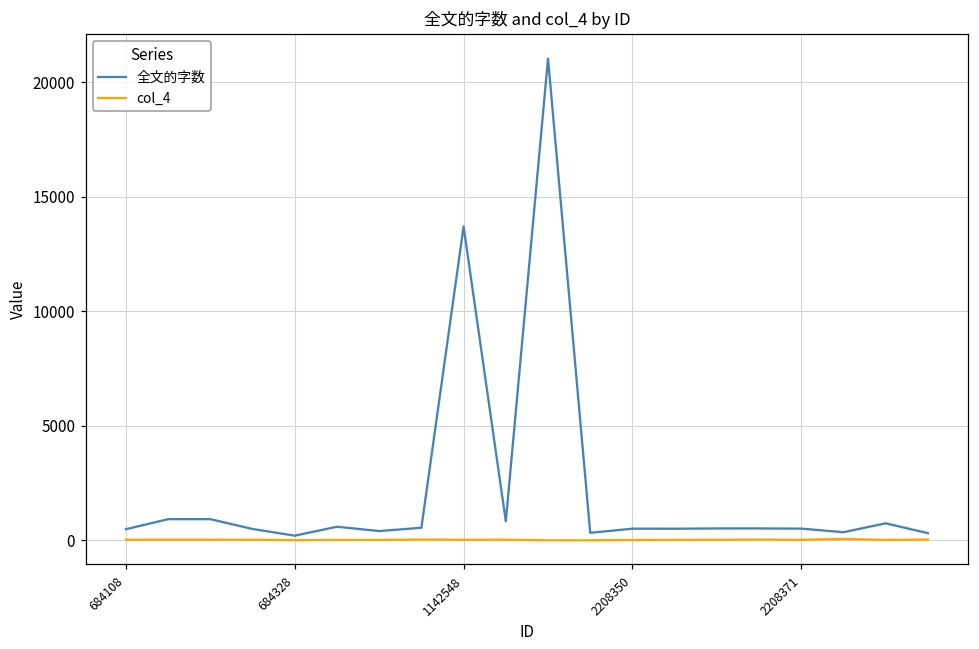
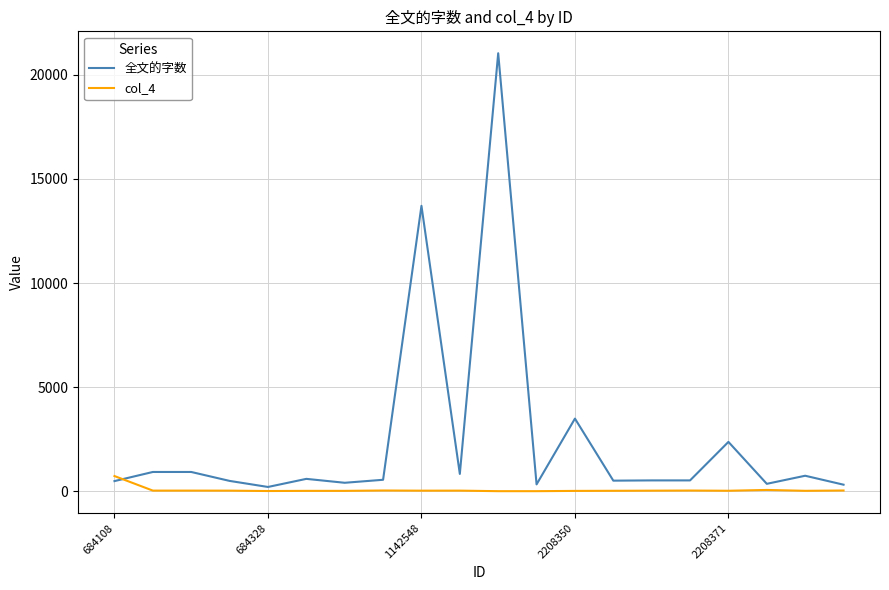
  {
    "全文的字数": {
      "684108": 500,
      "684328": 200,
      "1142548": 13700,
-     "2208350": 500,
-     "2208371": 500
+     "2208350": 3500,
+     "2208371": 2400
    },
    "col_4": {
-     "684108": 0,
+     "684108": 700,
      "684328": 0,
      "1142548": 0,
      "2208350": 0,
      "2208371": 0
    }
  }
